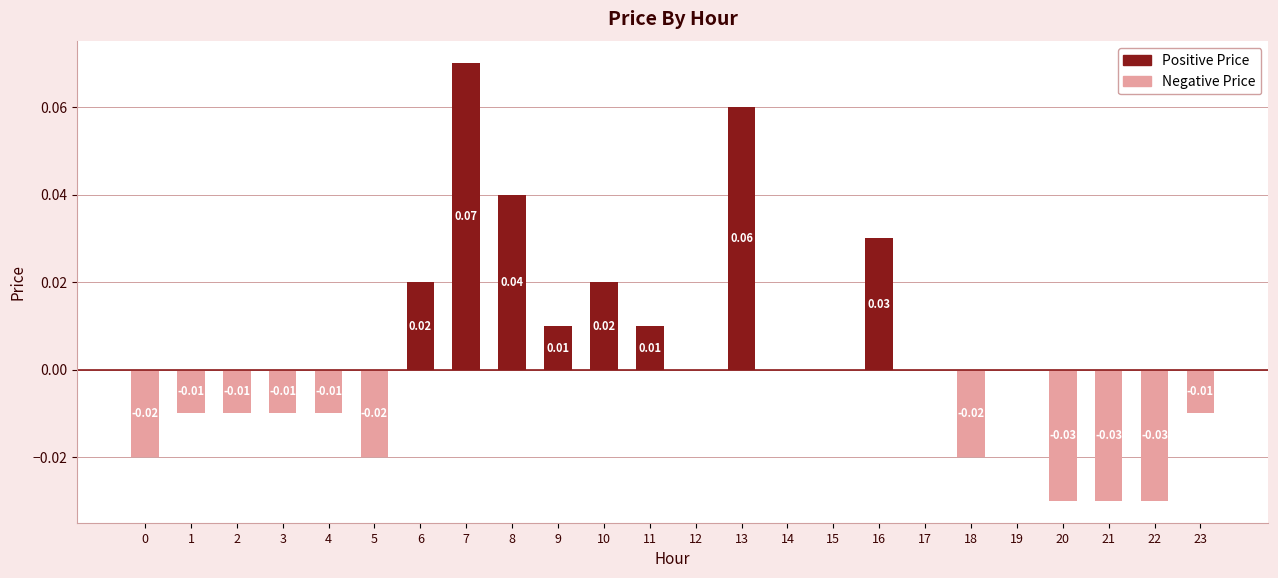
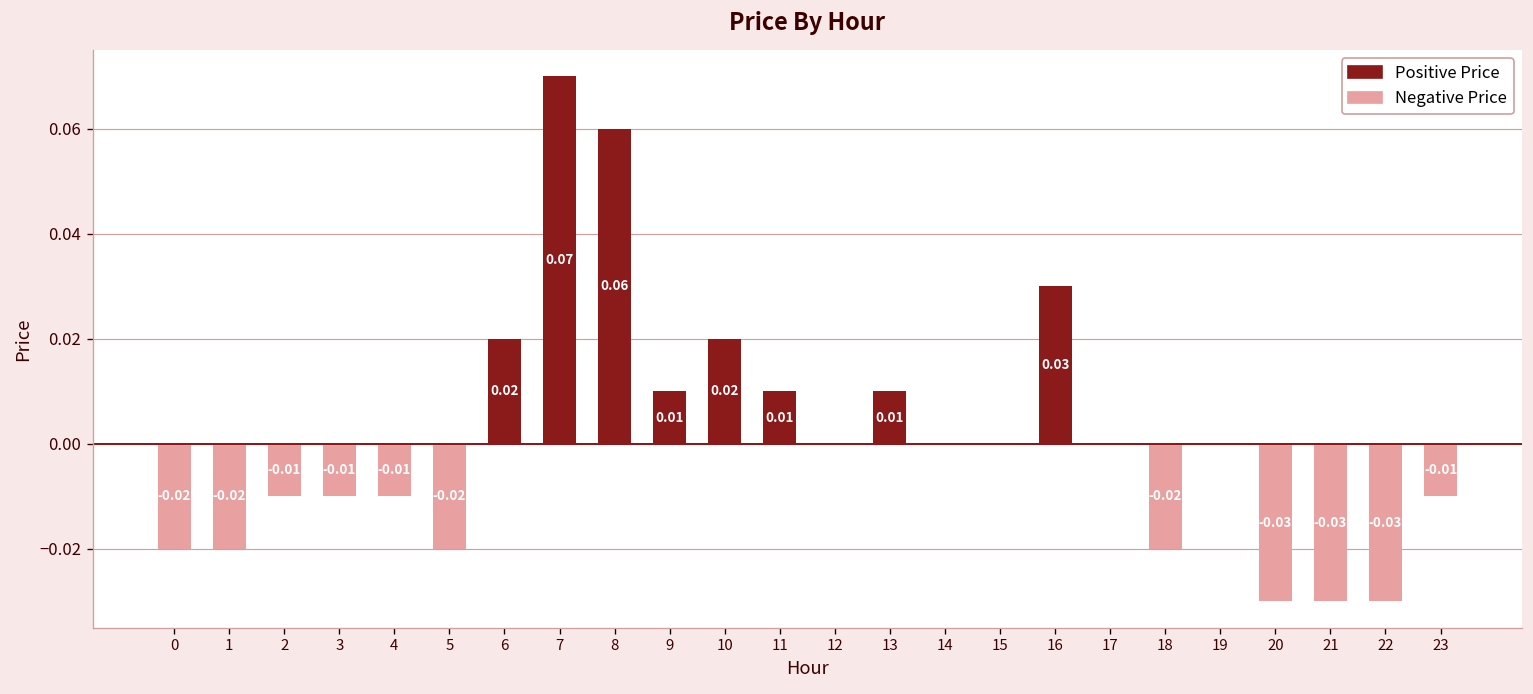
  {
    "0": -0.02,
-   "1": -0.01,
+   "1": -0.02,
    "2": -0.01,
    "3": -0.01,
    "4": -0.01,
    "5": -0.02,
    "6": 0.02,
    "7": 0.07,
-   "8": 0.04,
+   "8": 0.06,
    "9": 0.01,
    "10": 0.02,
    "11": 0.01,
-   "13": 0.06,
+   "13": 0.01,
    "16": 0.03,
    "18": -0.02,
    "20": -0.03,
    "21": -0.03,
    "22": -0.03,
    "23": -0.01
  }
